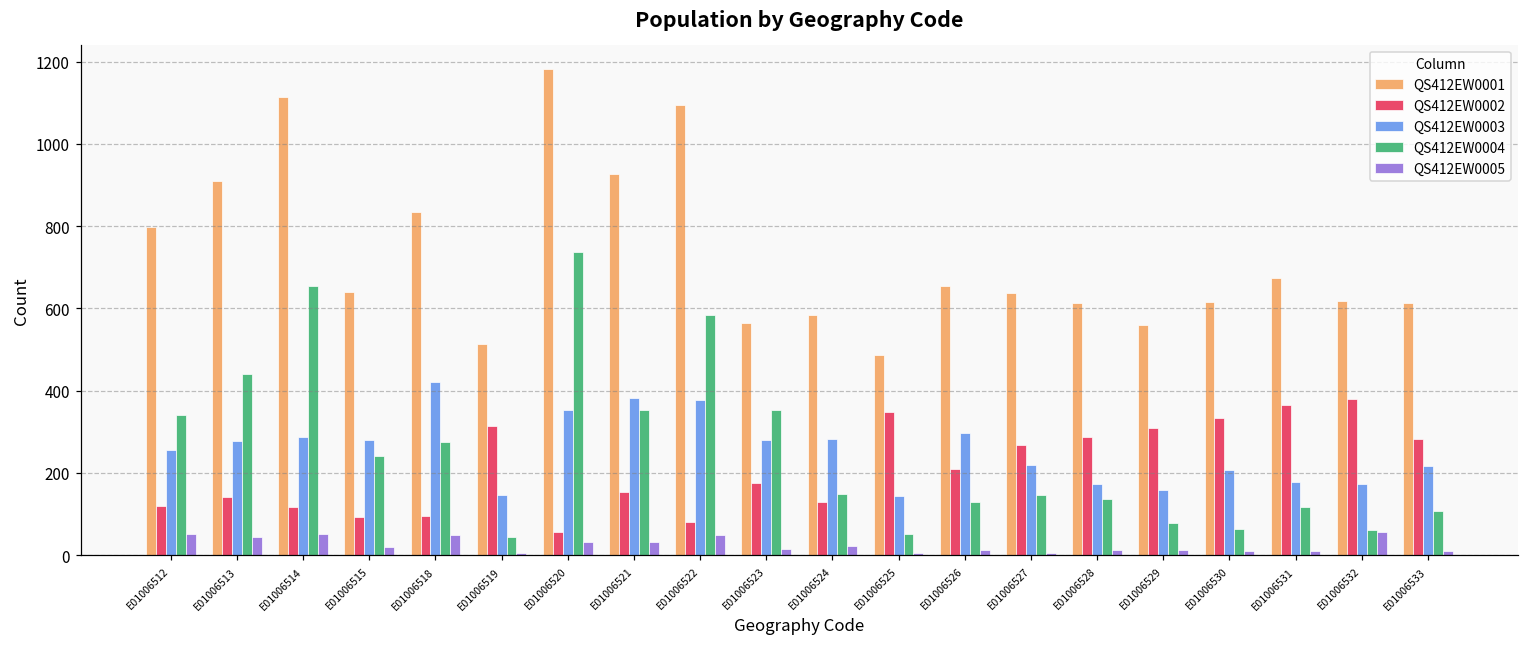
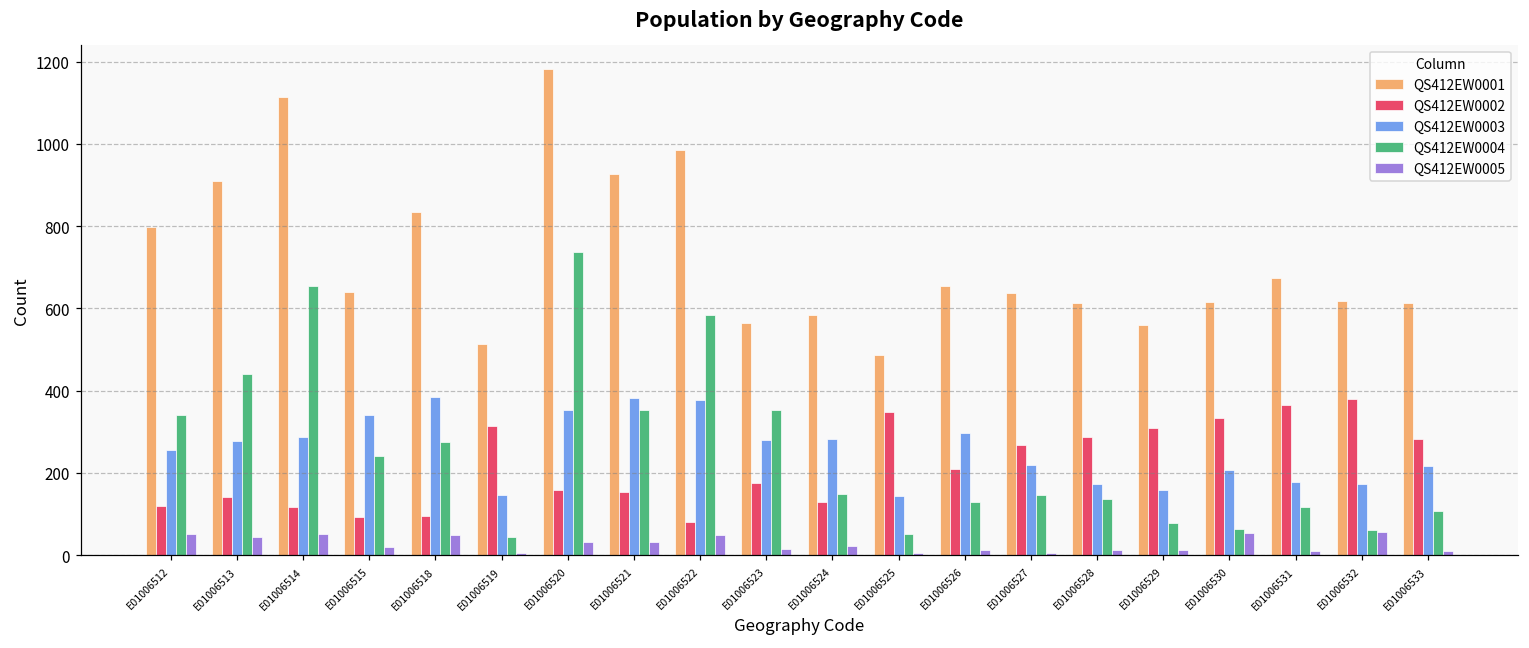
  {
    "QS412EW0001": {
      "E01006512": 800,
      "E01006513": 910,
      "E01006514": 1120,
      "E01006515": 640,
      "E01006518": 840,
      "E01006519": 510,
      "E01006520": 1180,
      "E01006521": 930,
-     "E01006522": 1090,
+     "E01006522": 990,
      "E01006523": 560,
      "E01006524": 580,
      "E01006525": 490,
      "E01006526": 650,
      "E01006527": 640,
      "E01006528": 610,
      "E01006529": 560,
      "E01006530": 620,
      "E01006531": 670,
      "E01006532": 620,
      "E01006533": 610
    },
    "QS412EW0002": {
      "E01006512": 120,
      "E01006513": 140,
      "E01006514": 120,
      "E01006515": 90,
      "E01006518": 100,
      "E01006519": 320,
-     "E01006520": 60,
+     "E01006520": 160,
      "E01006521": 150,
      "E01006522": 80,
      "E01006523": 180,
      "E01006524": 130,
      "E01006525": 350,
      "E01006526": 210,
      "E01006527": 270,
      "E01006528": 290,
      "E01006529": 310,
      "E01006530": 330,
      "E01006531": 370,
      "E01006532": 380,
      "E01006533": 280
    },
    "QS412EW0003": {
      "E01006512": 260,
      "E01006513": 280,
      "E01006514": 290,
-     "E01006515": 280,
-     "E01006518": 420,
+     "E01006515": 340,
+     "E01006518": 380,
      "E01006519": 150,
      "E01006520": 350,
      "E01006521": 380,
      "E01006522": 380,
      "E01006523": 280,
      "E01006524": 280,
      "E01006525": 140,
      "E01006526": 300,
      "E01006527": 220,
      "E01006528": 170,
      "E01006529": 160,
      "E01006530": 210,
      "E01006531": 180,
      "E01006532": 170,
      "E01006533": 220
    },
    "QS412EW0004": {
      "E01006512": 340,
      "E01006513": 440,
      "E01006514": 650,
      "E01006515": 240,
      "E01006518": 280,
      "E01006519": 50,
      "E01006520": 740,
      "E01006521": 350,
      "E01006522": 580,
      "E01006523": 350,
      "E01006524": 150,
      "E01006525": 50,
      "E01006526": 130,
      "E01006527": 150,
      "E01006528": 140,
      "E01006529": 80,
      "E01006530": 60,
      "E01006531": 120,
      "E01006532": 60,
      "E01006533": 110
    },
    "QS412EW0005": {
      "E01006512": 50,
      "E01006513": 40,
      "E01006514": 50,
      "E01006515": 20,
      "E01006518": 50,
      "E01006520": 30,
      "E01006521": 30,
      "E01006522": 50,
      "E01006523": 20,
      "E01006524": 20,
      "E01006526": 10,
      "E01006528": 10,
      "E01006529": 10,
-     "E01006530": 10,
+     "E01006530": 50,
      "E01006531": 10,
      "E01006532": 60,
      "E01006533": 10
    }
  }
